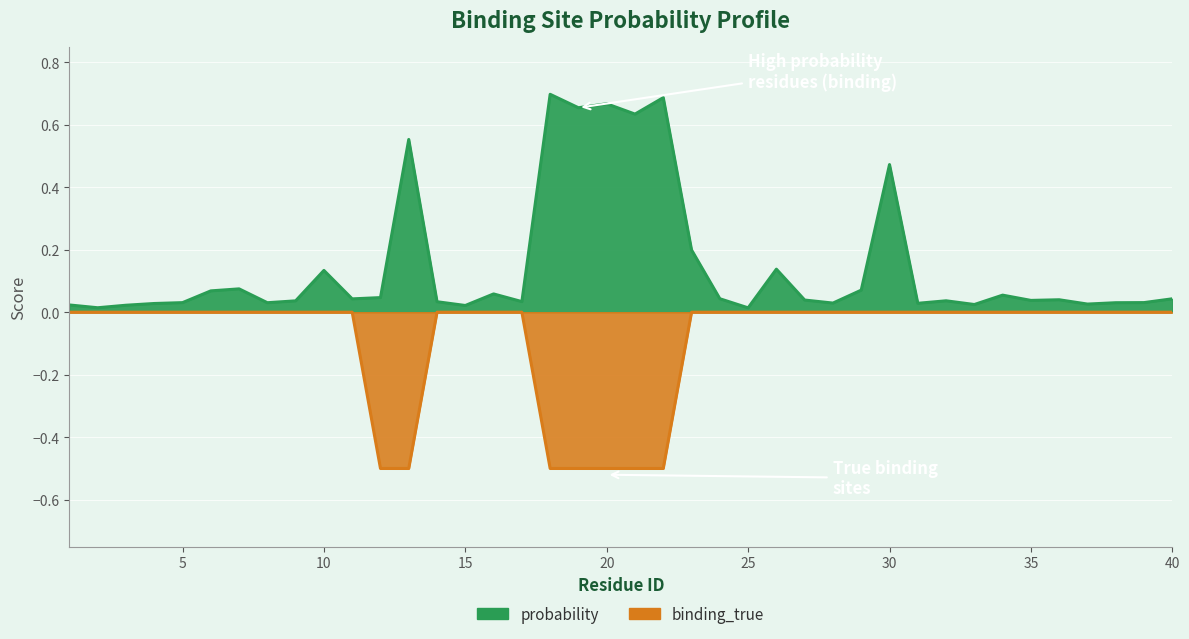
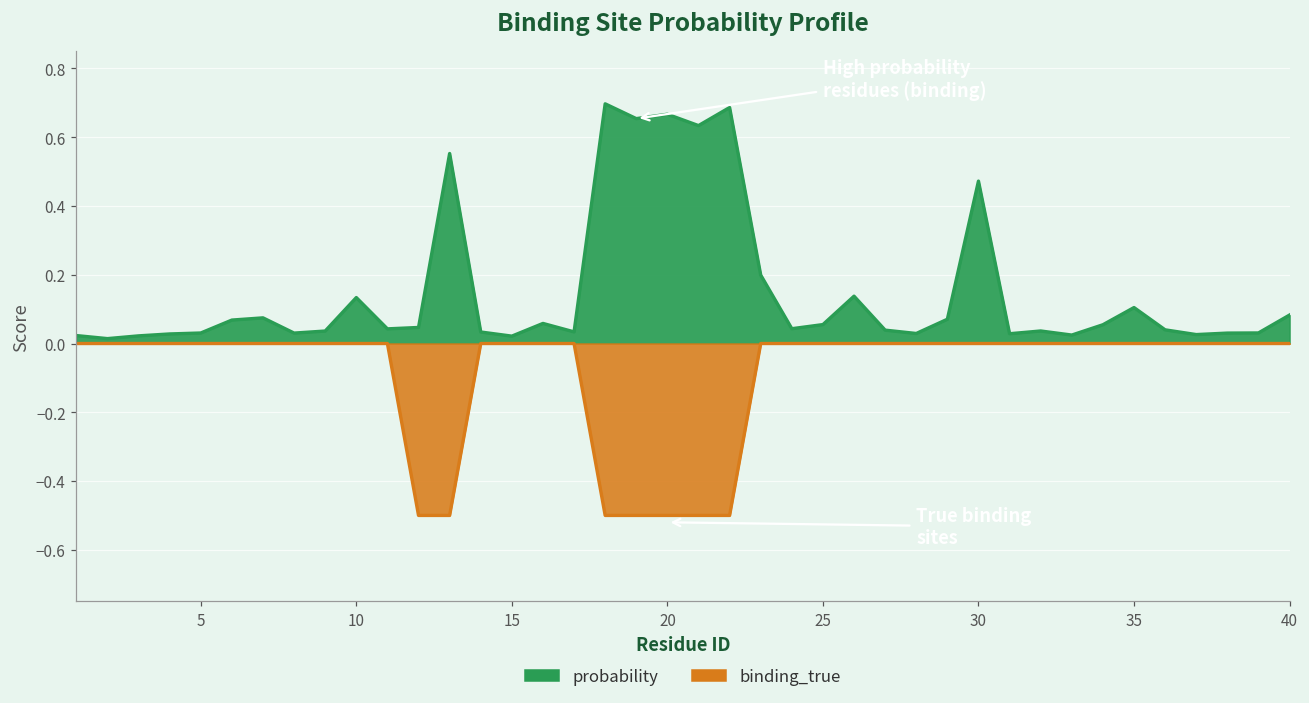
  {
    "probability": {
      "5": 0.03,
      "10": 0.13,
      "15": 0.02,
      "20": 0.67,
-     "25": 0.01,
+     "25": 0.06,
      "30": 0.47,
-     "35": 0.04,
-     "40": 0.04
+     "35": 0.10,
+     "40": 0.08
    }
  }
